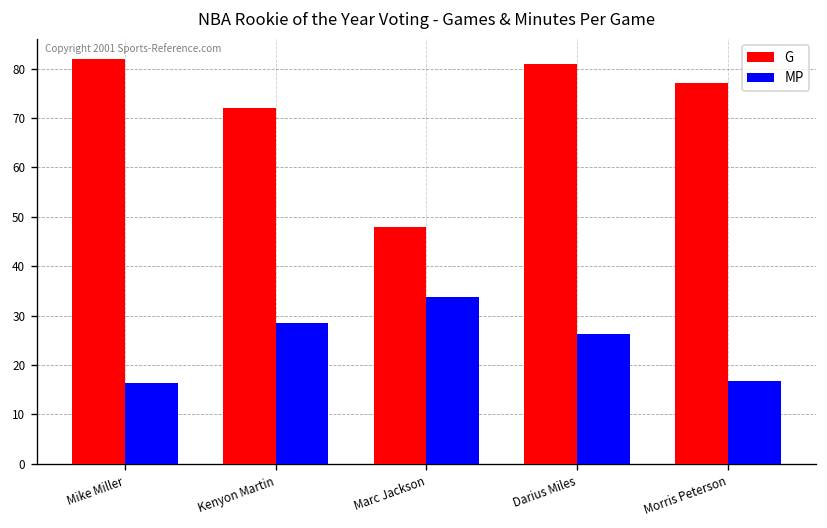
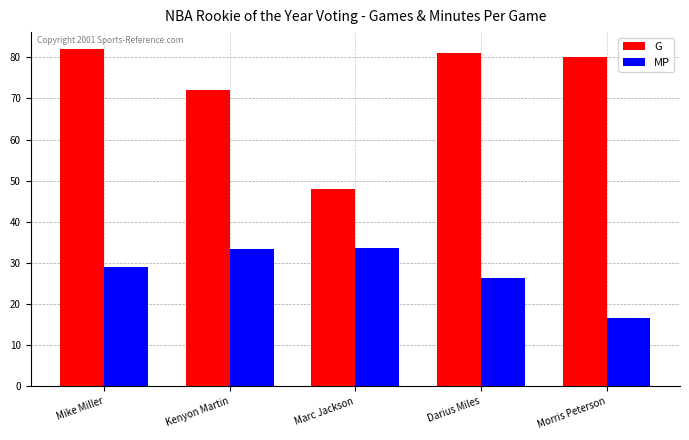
  {
    "G": {
      "Kenyon Martin": 72,
      "Marc Jackson": 48,
      "Darius Miles": 81,
-     "Morris Peterson": 77
+     "Morris Peterson": 80
    },
    "MP": {
-     "Mike Miller": 16,
-     "Kenyon Martin": 28,
+     "Mike Miller": 29,
+     "Kenyon Martin": 33,
      "Marc Jackson": 34,
      "Darius Miles": 26,
      "Morris Peterson": 17
    }
  }
